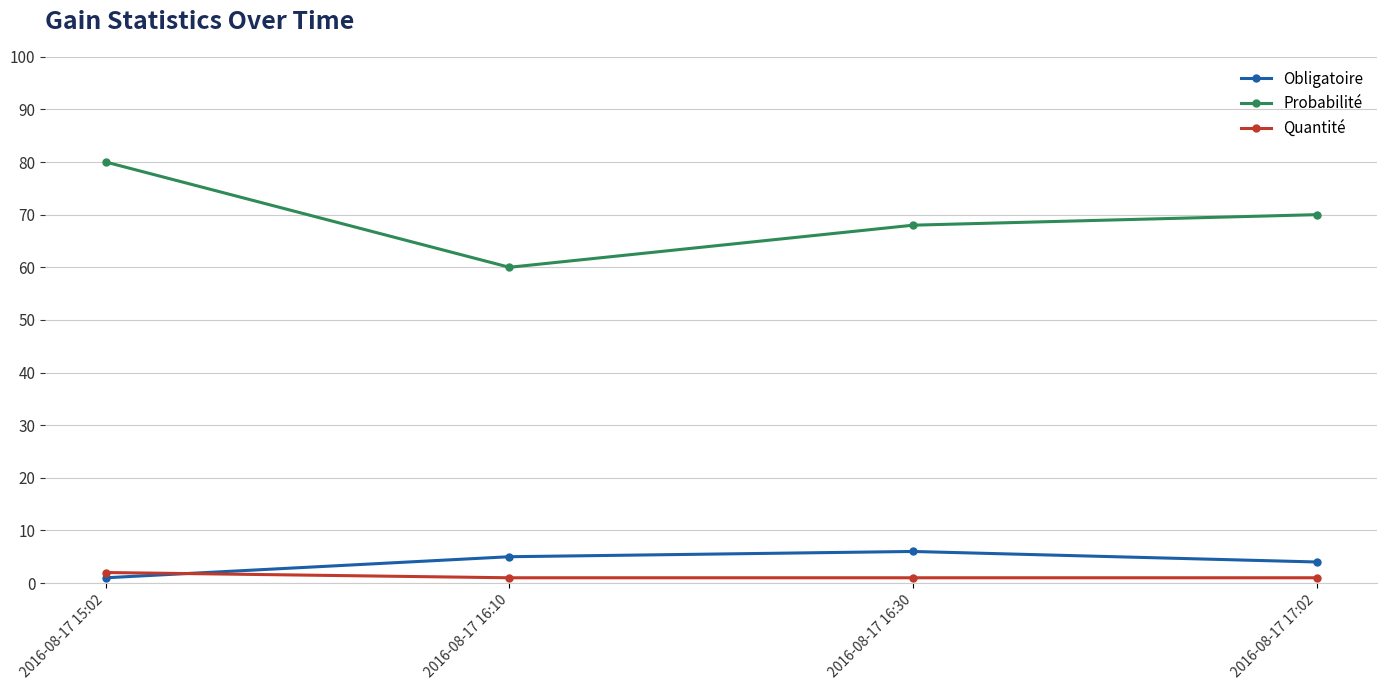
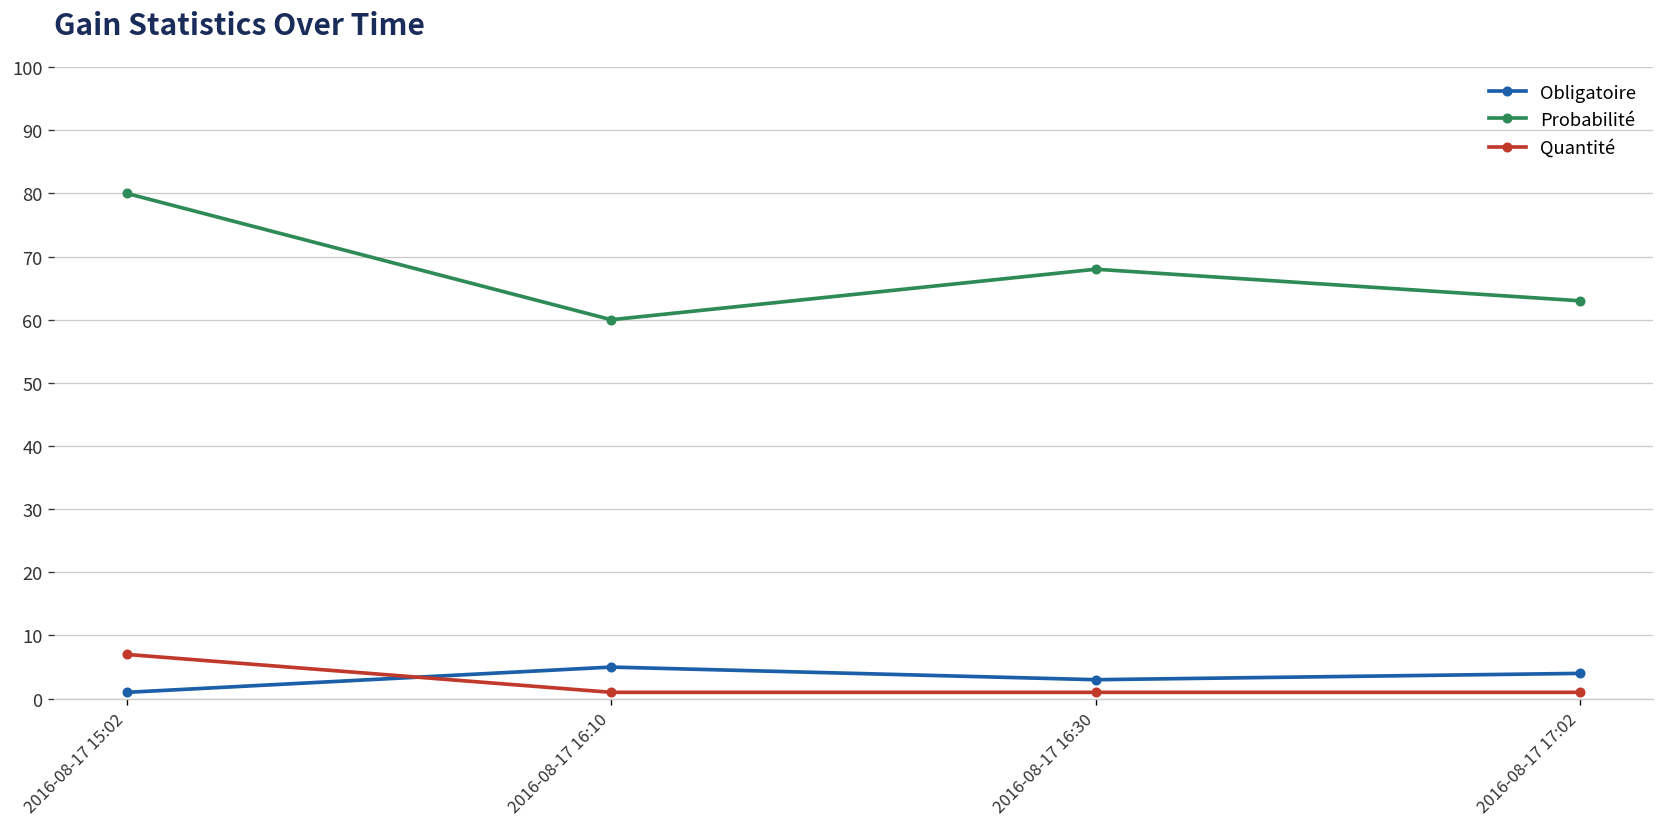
  {
    "Obligatoire": {
      "2016-08-17 15:02": 1,
      "2016-08-17 16:10": 5,
-     "2016-08-17 16:30": 6,
+     "2016-08-17 16:30": 3,
      "2016-08-17 17:02": 4
    },
    "Probabilité": {
      "2016-08-17 15:02": 80,
      "2016-08-17 16:10": 60,
      "2016-08-17 16:30": 68,
-     "2016-08-17 17:02": 70
+     "2016-08-17 17:02": 63
    },
    "Quantité": {
-     "2016-08-17 15:02": 2,
+     "2016-08-17 15:02": 7,
      "2016-08-17 16:10": 1,
      "2016-08-17 16:30": 1,
      "2016-08-17 17:02": 1
    }
  }
